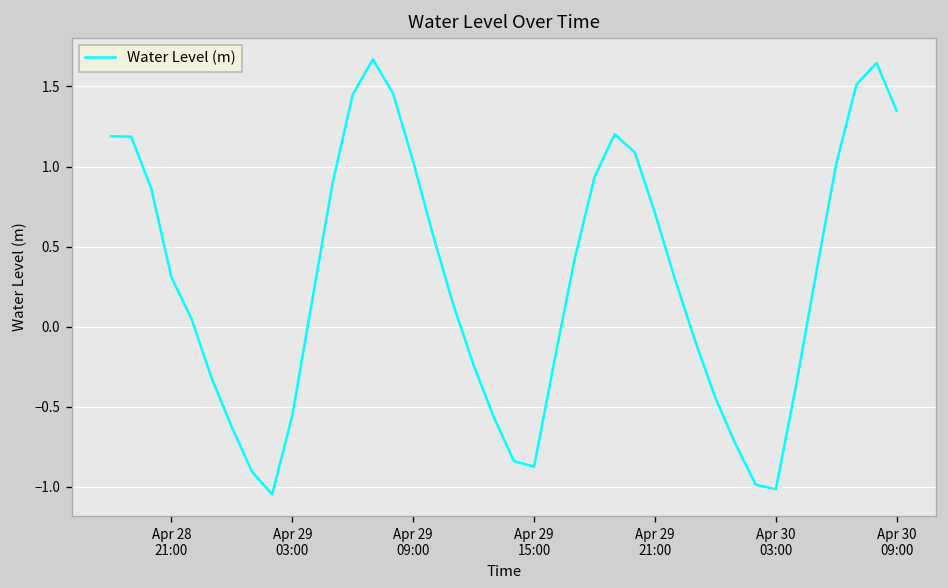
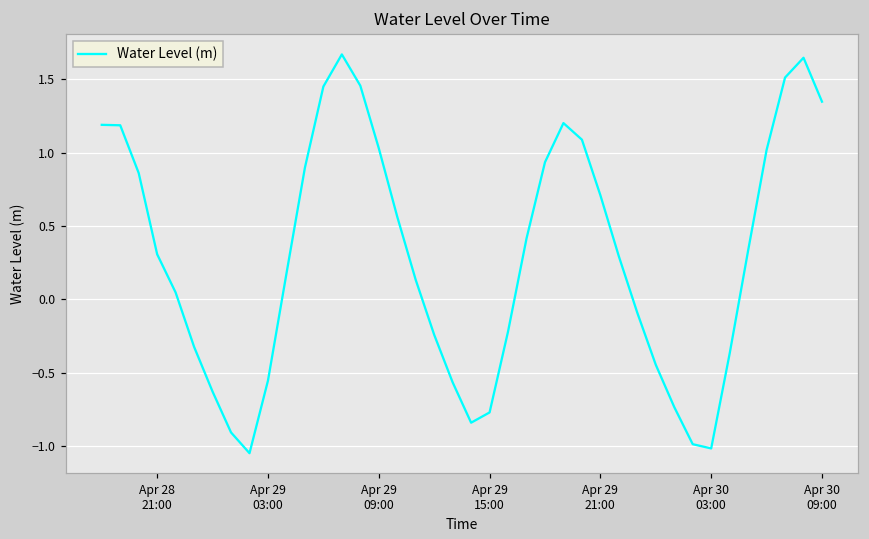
  {
    "Apr 28 21:00": 0.31,
    "Apr 29 03:00": -0.55,
    "Apr 29 09:00": 1.03,
-   "Apr 29 15:00": -0.87,
+   "Apr 29 15:00": -0.77,
    "Apr 29 21:00": 0.71,
    "Apr 30 03:00": -1.01,
    "Apr 30 09:00": 1.35
  }
